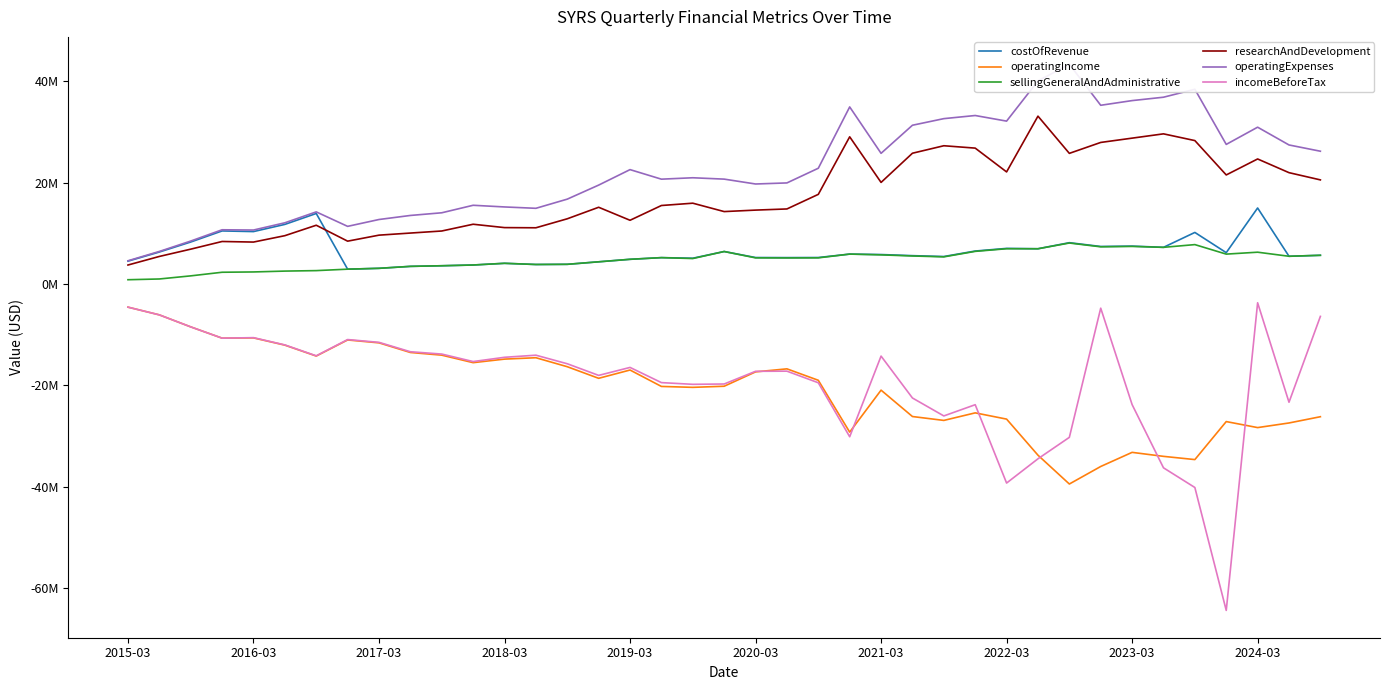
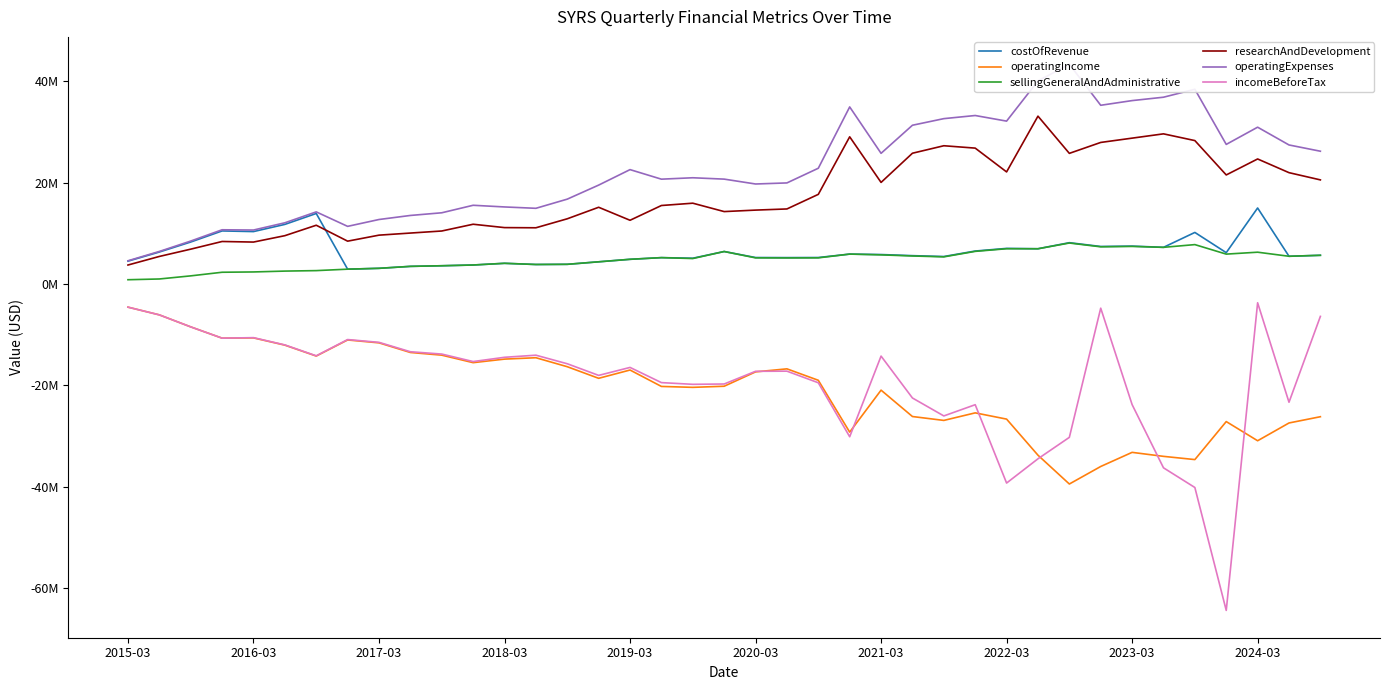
  {
    "costOfRevenue": {
      "2024-03": 15000000
    },
    "operatingIncome": {
      "2019-03": -17000000,
      "2021-03": -21000000,
      "2022-03": -27000000,
      "2023-03": -33000000,
-     "2024-03": -28000000
+     "2024-03": -31000000
    },
    "sellingGeneralAndAdministrative": {
      "2015-03": 1000000,
      "2016-03": 2000000,
      "2024-03": 6000000
    },
    "researchAndDevelopment": {
      "2015-03": 4000000,
      "2016-03": 8000000,
      "2017-03": 10000000,
      "2018-03": 11000000,
      "2019-03": 13000000,
      "2020-03": 15000000,
      "2021-03": 20000000,
      "2022-03": 22000000,
      "2023-03": 29000000,
      "2024-03": 25000000
    },
    "operatingExpenses": {
      "2017-03": 13000000,
      "2018-03": 15000000,
      "2019-03": 23000000,
      "2020-03": 20000000,
      "2021-03": 26000000,
      "2022-03": 32000000,
      "2023-03": 36000000,
      "2024-03": 31000000
    },
    "incomeBeforeTax": {
      "2019-03": -16000000,
      "2021-03": -14000000,
      "2022-03": -39000000,
      "2023-03": -24000000,
      "2024-03": -4000000
    }
  }
